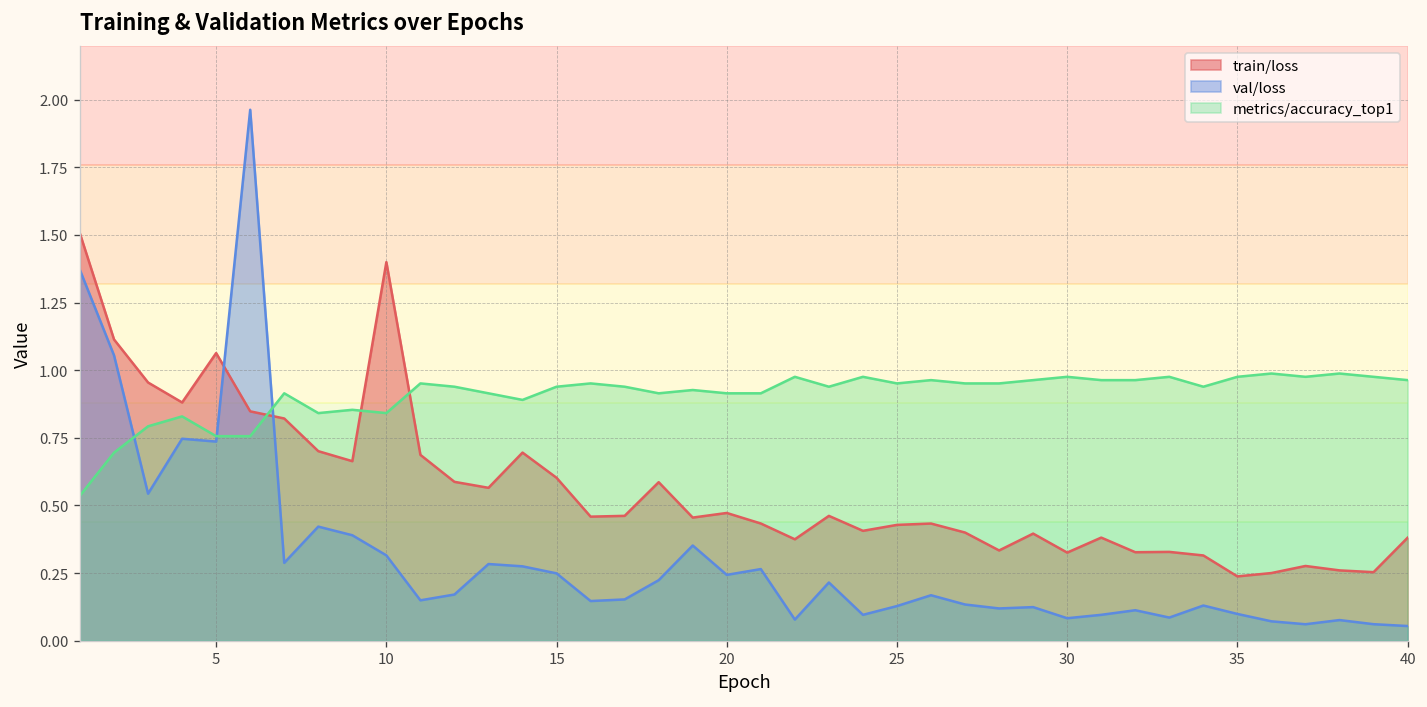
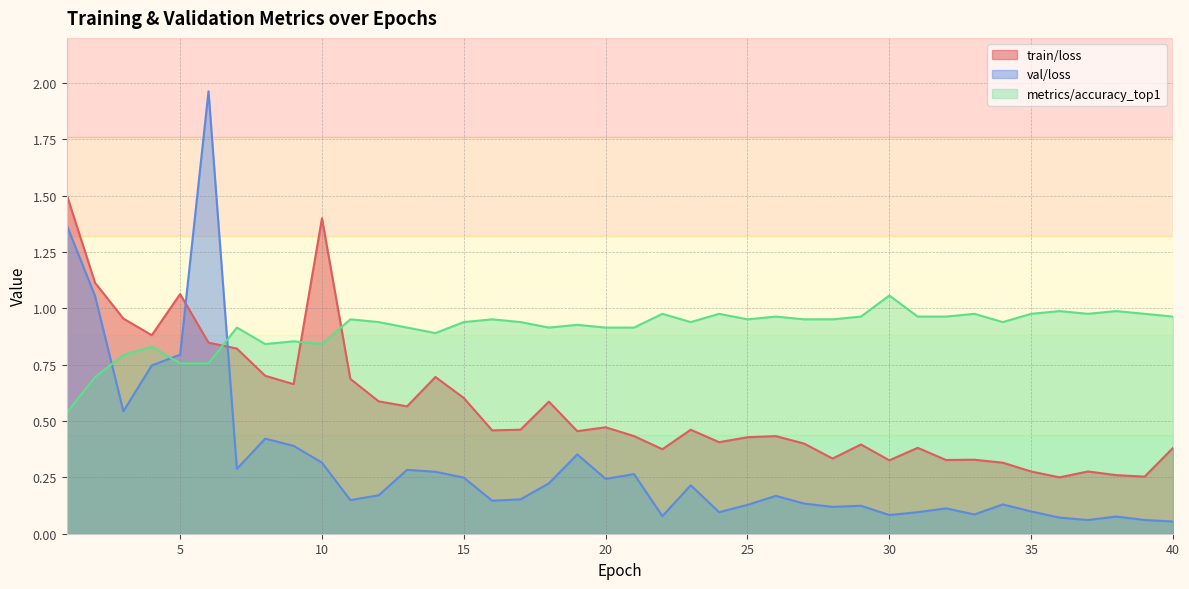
  {
    "train/loss": {
      "5": 1.06,
      "10": 1.40,
      "15": 0.60,
      "20": 0.47,
      "25": 0.43,
      "30": 0.33,
-     "35": 0.24,
+     "35": 0.28,
      "40": 0.38
    },
    "val/loss": {
-     "5": 0.74,
+     "5": 0.79,
      "10": 0.32,
      "15": 0.25,
      "20": 0.24,
      "25": 0.13,
      "30": 0.08,
      "35": 0.10,
      "40": 0.05
    },
    "metrics/accuracy_top1": {
      "5": 0.76,
      "10": 0.84,
      "15": 0.94,
      "20": 0.91,
      "25": 0.95,
-     "30": 0.98,
+     "30": 1.06,
      "35": 0.98,
      "40": 0.96
    }
  }
